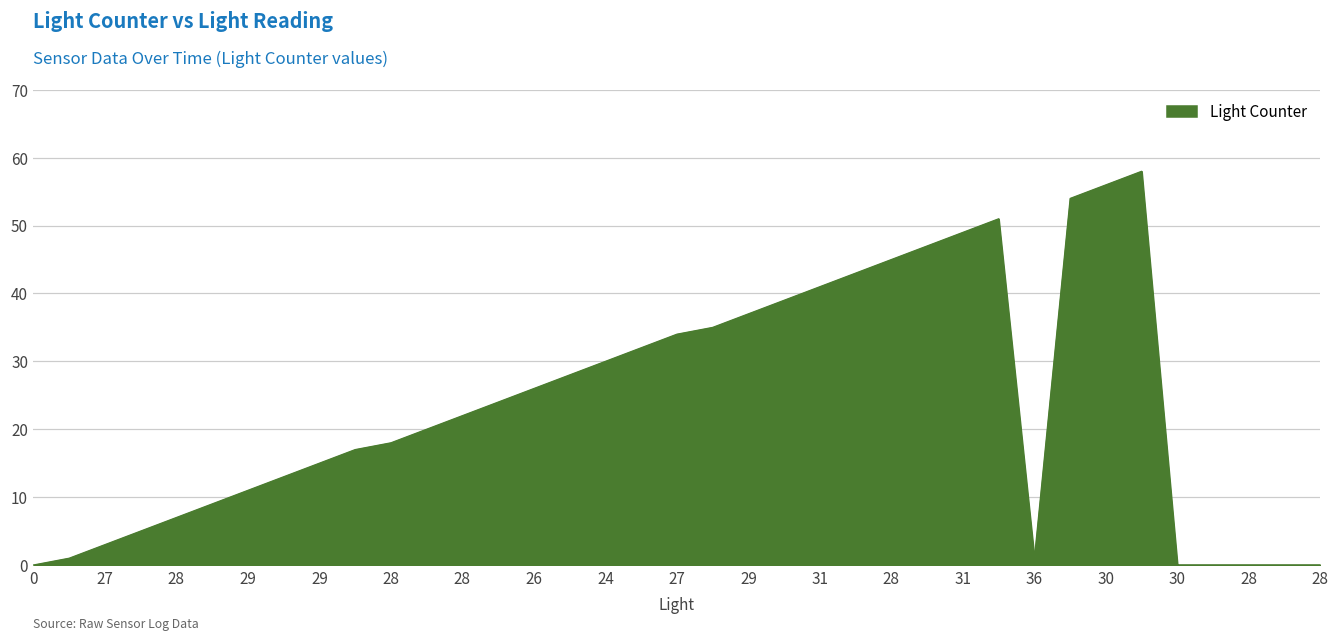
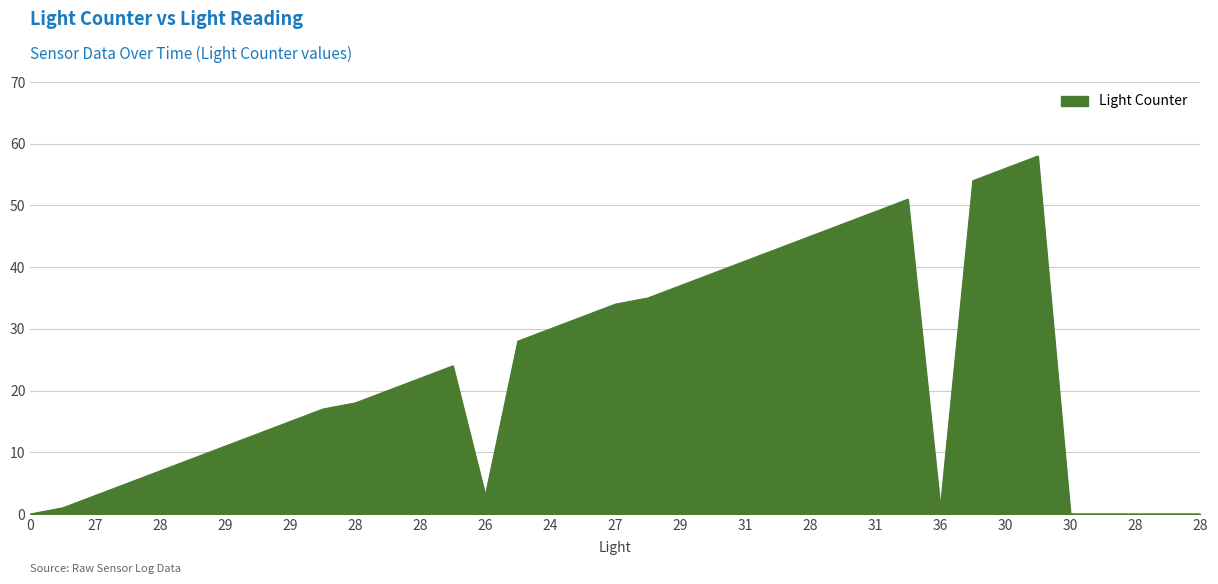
  {
    "0": 0,
-   "26": 26,
+   "26": 3,
    "24": 30,
    "36": 1
  }
